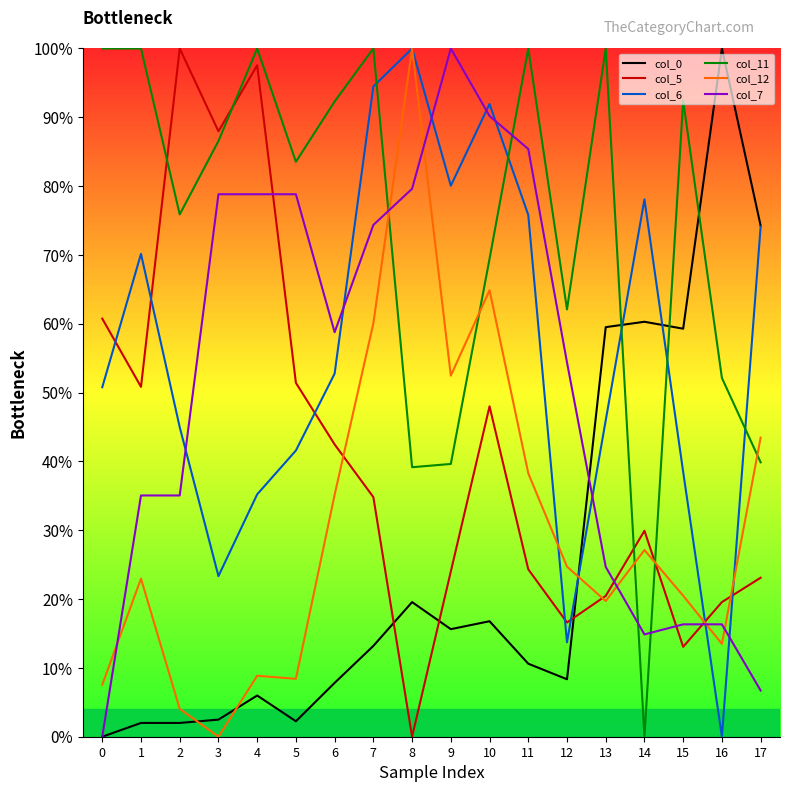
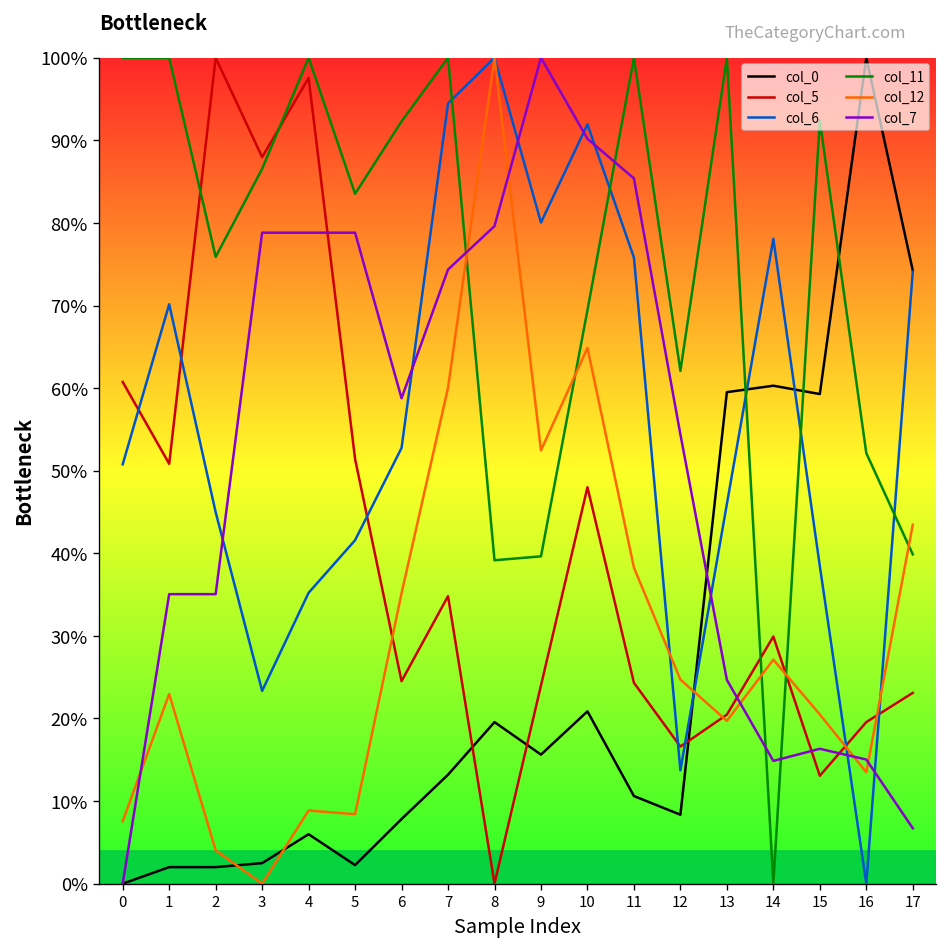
  {
    "col_0": {
      "4": "6%",
      "6": "8%",
      "7": "13%",
      "8": "20%",
      "9": "16%",
-     "10": "17%",
+     "10": "21%",
      "11": "11%",
      "12": "8%",
      "13": "60%",
      "14": "60%",
      "15": "59%",
      "16": "100%"
    },
    "col_5": {
      "0": "61%",
      "1": "51%",
      "2": "100%",
      "3": "88%",
      "4": "98%",
      "5": "51%",
-     "6": "42%",
+     "6": "25%",
      "7": "35%",
      "9": "24%",
      "10": "48%",
      "11": "24%",
      "12": "17%",
      "13": "20%",
      "14": "30%",
      "15": "13%",
      "16": "20%",
      "17": "23%"
    },
    "col_6": {
      "0": "51%",
      "1": "70%",
      "2": "45%",
      "3": "23%",
      "4": "35%",
      "5": "42%",
      "6": "53%",
      "7": "94%",
      "9": "80%",
      "10": "92%",
      "11": "76%",
      "12": "14%",
      "13": "46%",
      "14": "78%",
      "15": "38%"
    },
    "col_11": {
      "0": "100%",
      "1": "100%",
      "2": "76%",
      "3": "87%",
      "4": "100%",
      "5": "84%",
      "6": "92%",
      "7": "100%",
      "8": "39%",
      "9": "40%",
      "10": "69%",
      "11": "100%",
      "12": "62%",
      "13": "100%",
      "16": "52%",
      "17": "40%"
    },
    "col_12": {
      "0": "8%",
      "1": "23%",
      "2": "4%",
      "4": "9%",
      "5": "8%",
      "6": "35%",
      "7": "60%",
      "9": "52%",
      "10": "65%",
      "11": "38%",
      "12": "25%",
      "13": "20%",
      "14": "27%",
      "15": "20%",
      "16": "13%",
      "17": "43%"
    },
    "col_7": {
      "1": "35%",
      "2": "35%",
      "3": "79%",
      "4": "79%",
      "5": "79%",
      "6": "59%",
      "7": "74%",
      "8": "80%",
      "9": "100%",
      "10": "90%",
      "11": "85%",
      "12": "54%",
      "13": "25%",
      "14": "15%",
      "15": "16%",
-     "16": "16%",
+     "16": "15%",
      "17": "7%"
    }
  }
